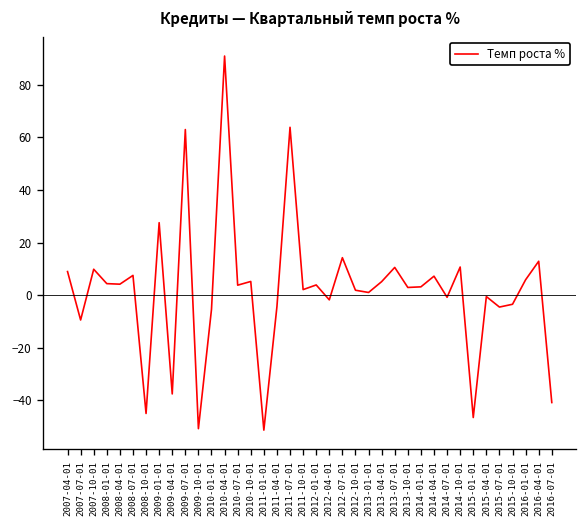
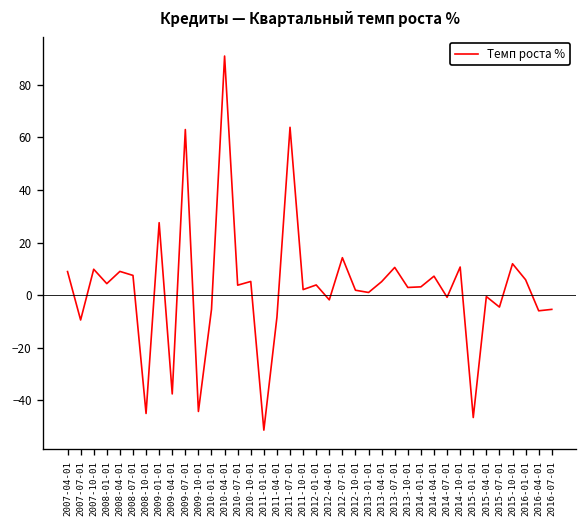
  {
    "2007-04-01": 9,
    "2007-07-01": -9,
    "2007-10-01": 10,
    "2008-01-01": 4,
-   "2008-04-01": 4,
+   "2008-04-01": 9,
    "2008-07-01": 8,
    "2008-10-01": -45,
    "2009-01-01": 28,
    "2009-04-01": -38,
    "2009-07-01": 63,
-   "2009-10-01": -51,
+   "2009-10-01": -44,
    "2010-01-01": -5,
    "2010-04-01": 91,
    "2010-07-01": 4,
    "2010-10-01": 5,
    "2011-01-01": -51,
-   "2011-04-01": -4,
+   "2011-04-01": -8,
    "2011-07-01": 64,
    "2011-10-01": 2,
    "2012-01-01": 4,
    "2012-04-01": -2,
    "2012-07-01": 14,
    "2012-10-01": 2,
    "2013-01-01": 1,
    "2013-04-01": 5,
    "2013-07-01": 11,
    "2013-10-01": 3,
    "2014-01-01": 3,
    "2014-04-01": 7,
    "2014-07-01": -1,
    "2014-10-01": 11,
    "2015-01-01": -46,
    "2015-04-01": -1,
    "2015-07-01": -5,
-   "2015-10-01": -3,
+   "2015-10-01": 12,
    "2016-01-01": 6,
-   "2016-04-01": 13,
-   "2016-07-01": -41
+   "2016-04-01": -6,
+   "2016-07-01": -5
  }
